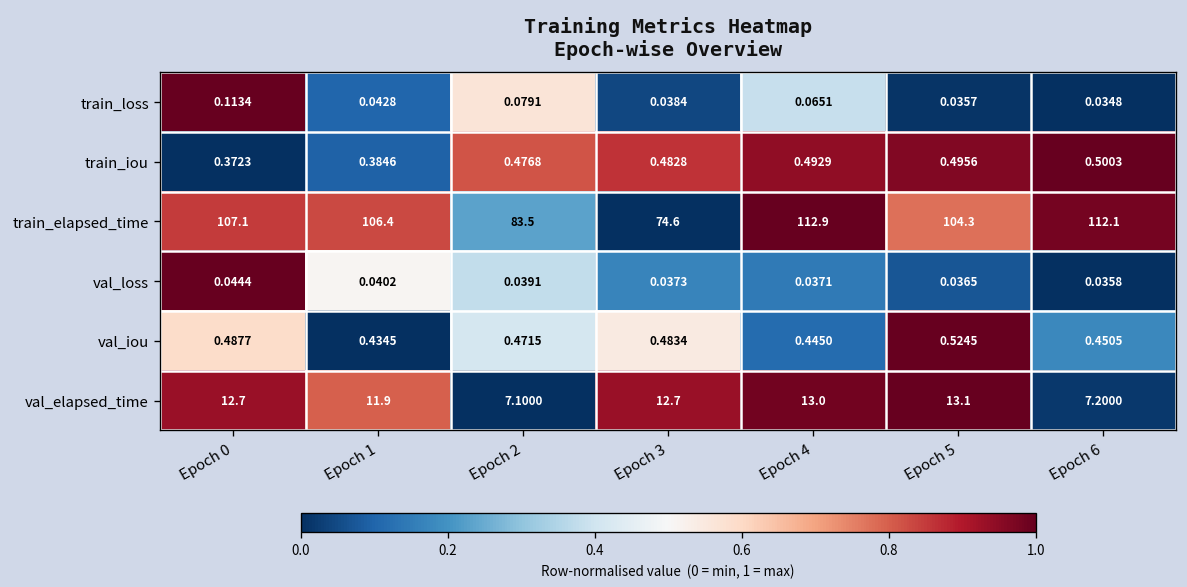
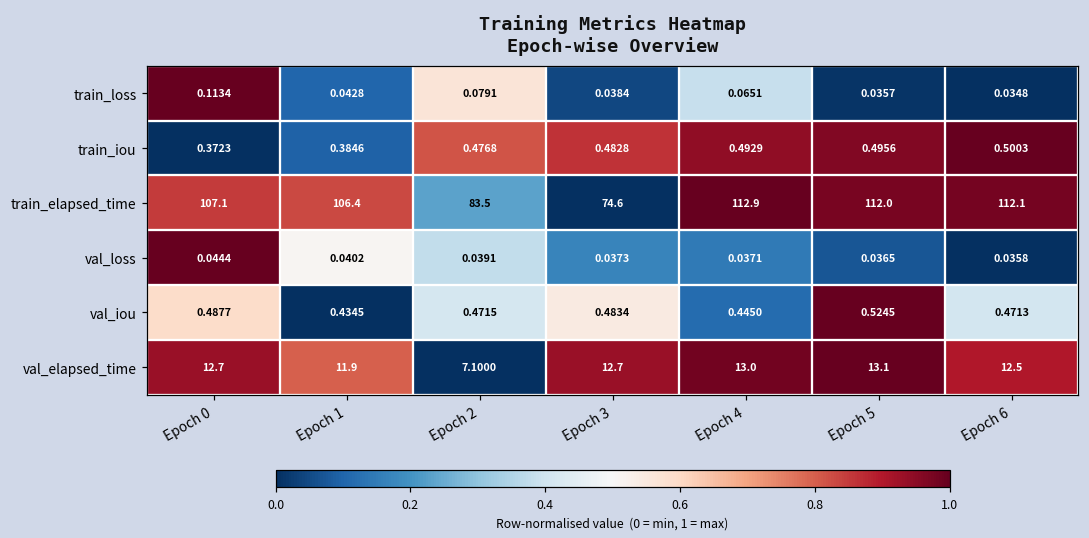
  {
    "train_loss": {
      "Epoch 0": 0.1134,
      "Epoch 1": 0.0428,
      "Epoch 2": 0.0791,
      "Epoch 3": 0.0384,
      "Epoch 4": 0.0651,
      "Epoch 5": 0.0357,
      "Epoch 6": 0.0348
    },
    "train_iou": {
      "Epoch 0": 0.3723,
      "Epoch 1": 0.3846,
      "Epoch 2": 0.4768,
      "Epoch 3": 0.4828,
      "Epoch 4": 0.4929,
      "Epoch 5": 0.4956,
      "Epoch 6": 0.5003
    },
    "train_elapsed_time": {
      "Epoch 0": 107.1,
      "Epoch 1": 106.4,
      "Epoch 2": 83.5,
      "Epoch 3": 74.6,
      "Epoch 4": 112.9,
-     "Epoch 5": 104.3,
+     "Epoch 5": 112.0,
      "Epoch 6": 112.1
    },
    "val_loss": {
      "Epoch 0": 0.0444,
      "Epoch 1": 0.0402,
      "Epoch 2": 0.0391,
      "Epoch 3": 0.0373,
      "Epoch 4": 0.0371,
      "Epoch 5": 0.0365,
      "Epoch 6": 0.0358
    },
    "val_iou": {
      "Epoch 0": 0.4877,
      "Epoch 1": 0.4345,
      "Epoch 2": 0.4715,
      "Epoch 3": 0.4834,
      "Epoch 4": 0.4450,
      "Epoch 5": 0.5245,
-     "Epoch 6": 0.4505
+     "Epoch 6": 0.4713
    },
    "val_elapsed_time": {
      "Epoch 0": 12.7,
      "Epoch 1": 11.9,
      "Epoch 2": 7.1000,
      "Epoch 3": 12.7,
      "Epoch 4": 13.0,
      "Epoch 5": 13.1,
-     "Epoch 6": 7.2000
+     "Epoch 6": 12.5
    }
  }
